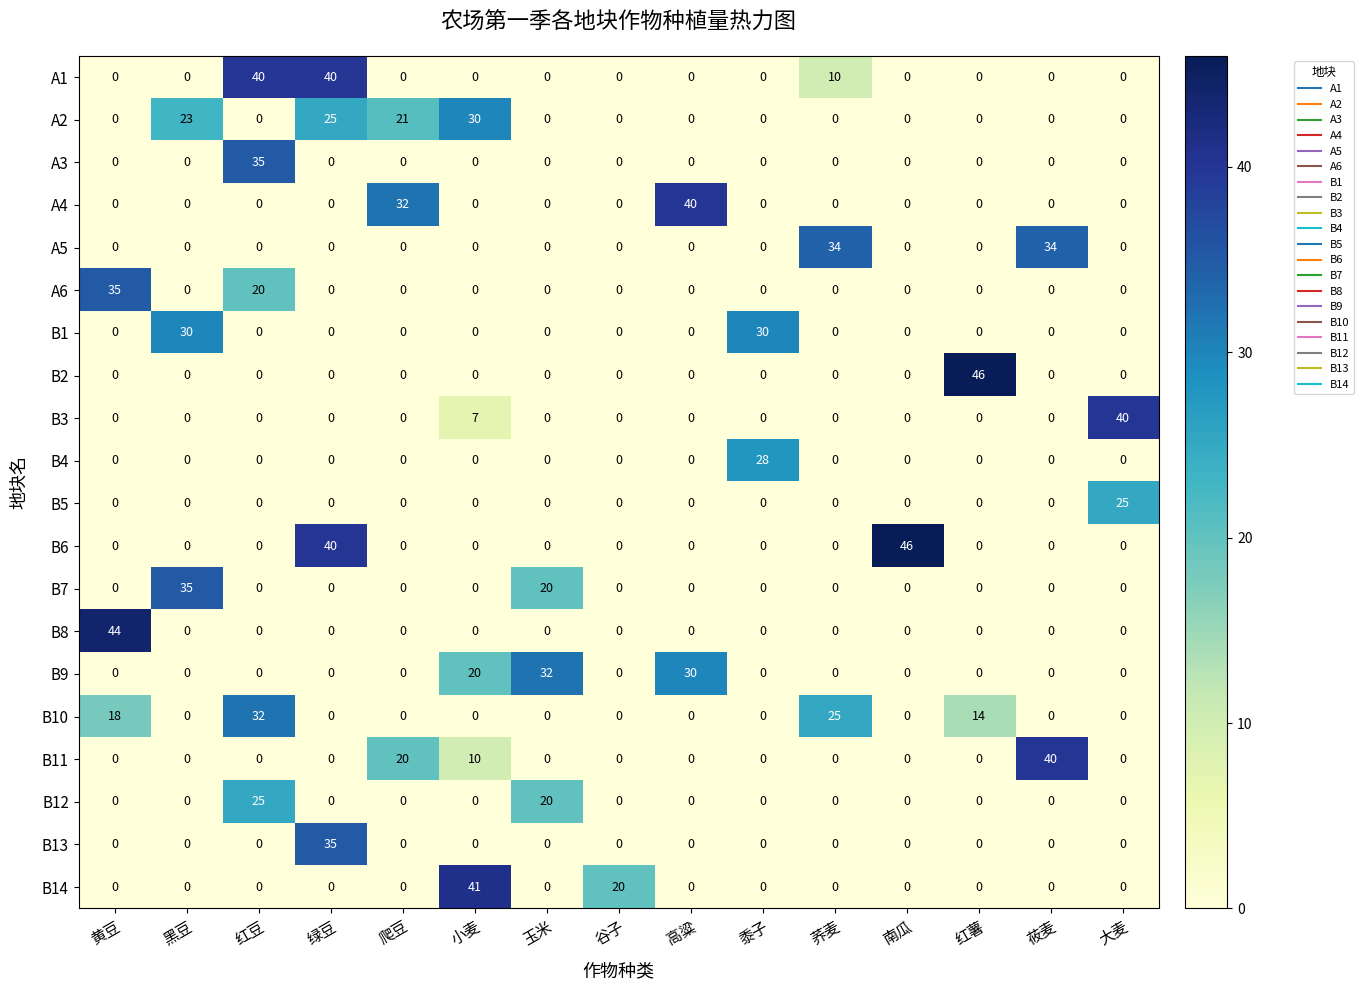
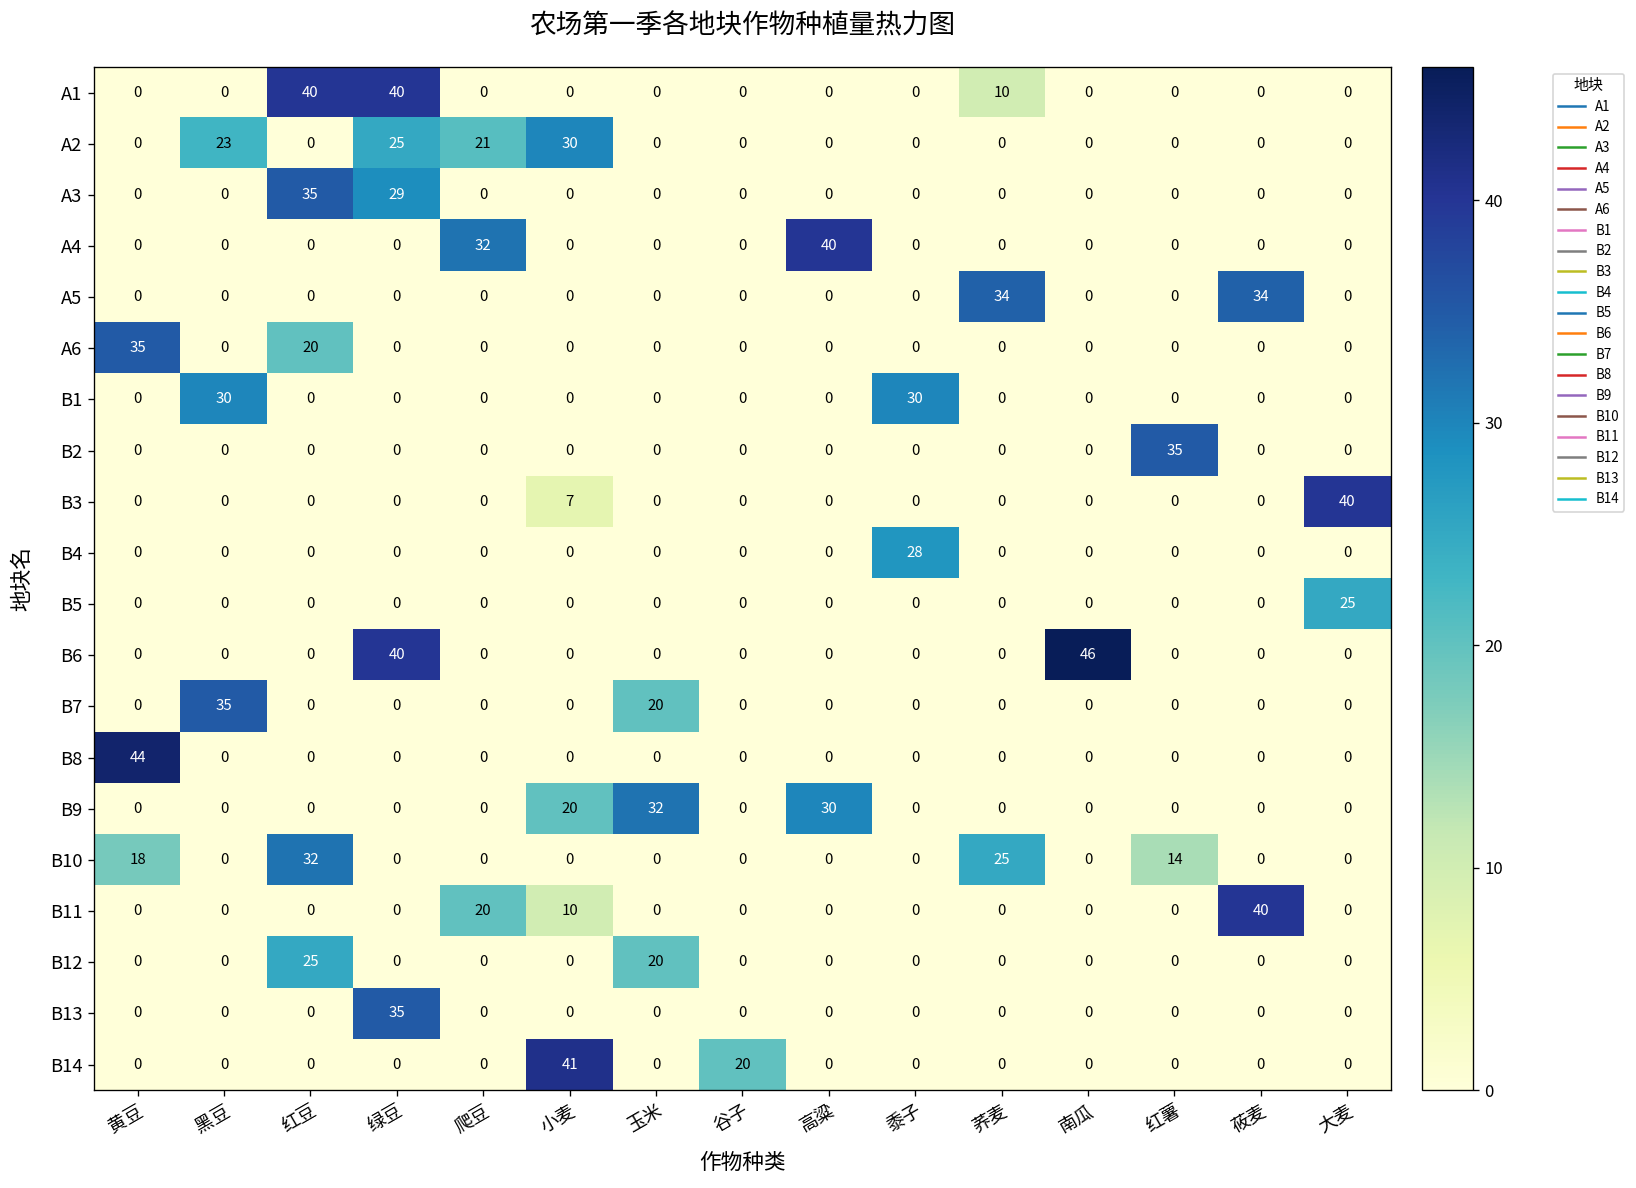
  {
    "A3": {
      "黄豆": 0,
      "黑豆": 0,
      "红豆": 35,
-     "绿豆": 0,
+     "绿豆": 29,
      "爬豆": 0,
      "小麦": 0,
      "玉米": 0,
      "谷子": 0,
      "高粱": 0,
      "黍子": 0,
      "荞麦": 0,
      "南瓜": 0,
      "红薯": 0,
      "莜麦": 0,
      "大麦": 0
    },
    "B2": {
      "黄豆": 0,
      "黑豆": 0,
      "红豆": 0,
      "绿豆": 0,
      "爬豆": 0,
      "小麦": 0,
      "玉米": 0,
      "谷子": 0,
      "高粱": 0,
      "黍子": 0,
      "荞麦": 0,
      "南瓜": 0,
-     "红薯": 46,
+     "红薯": 35,
      "莜麦": 0,
      "大麦": 0
    }
  }
